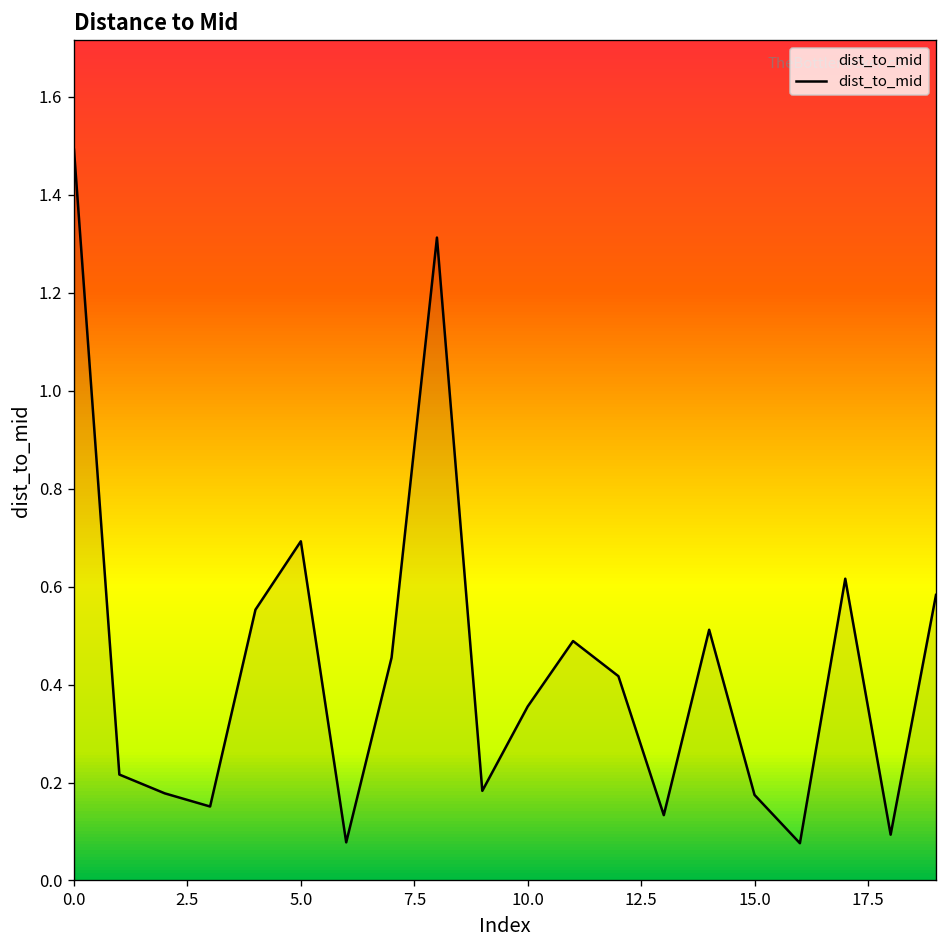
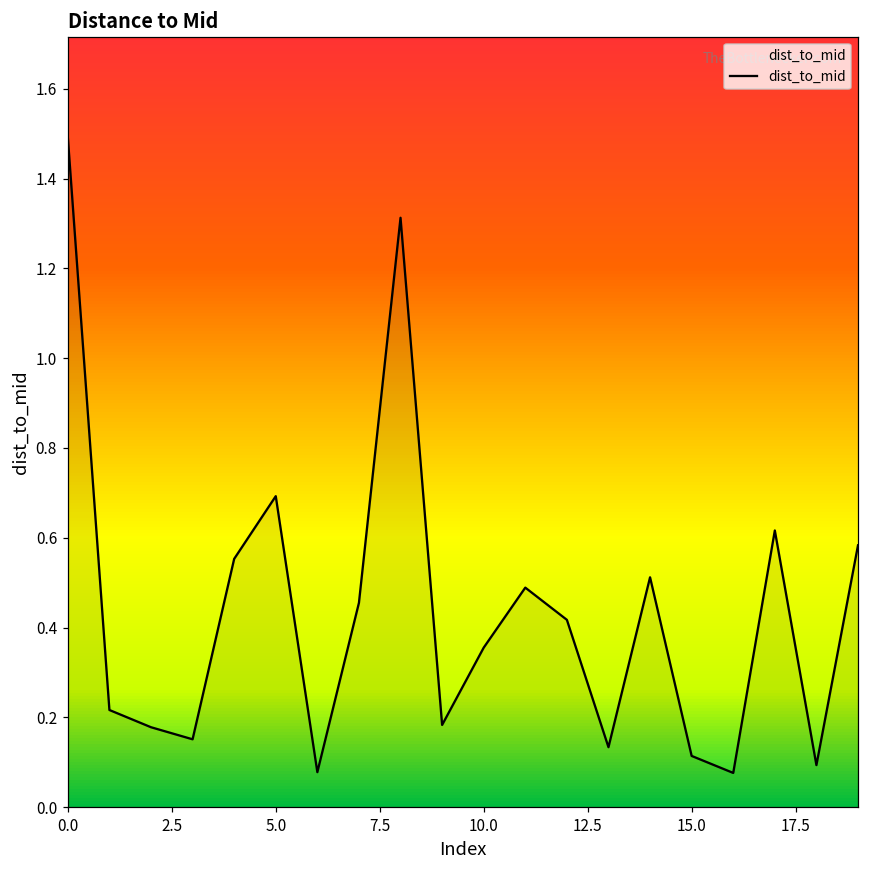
  {
    "0.0": 1.49,
    "5.0": 0.69,
    "10.0": 0.36,
-   "15.0": 0.17
+   "15.0": 0.11
  }
